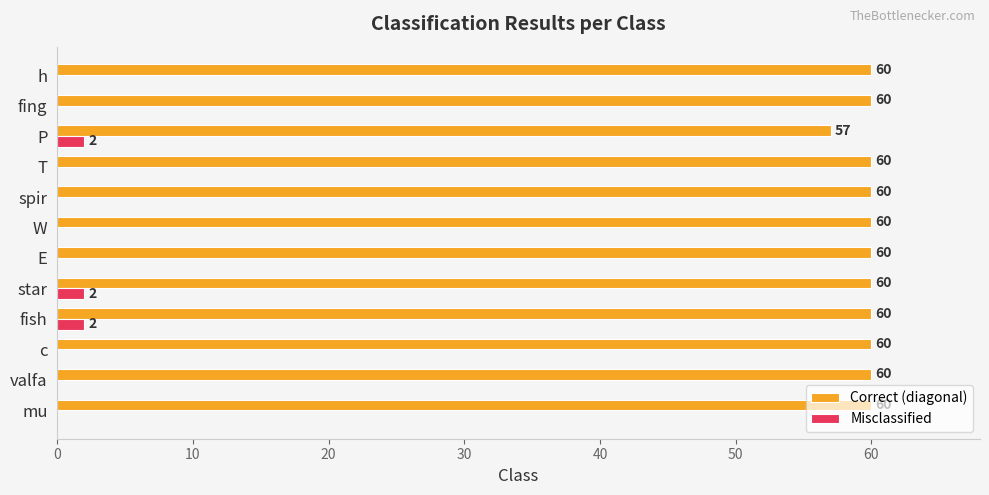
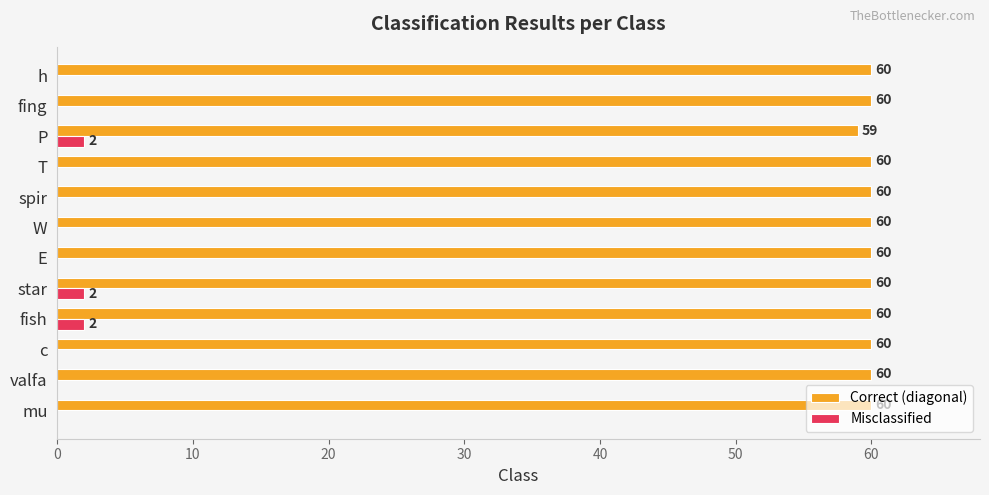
  {
    "Correct (diagonal)": {
      "h": 60,
      "fing": 60,
-     "P": 57,
+     "P": 59,
      "T": 60,
      "spir": 60,
      "W": 60,
      "E": 60,
      "star": 60,
      "fish": 60,
      "c": 60,
      "valfa": 60
    },
    "Misclassified": {
      "P": 2,
      "star": 2,
      "fish": 2
    }
  }
